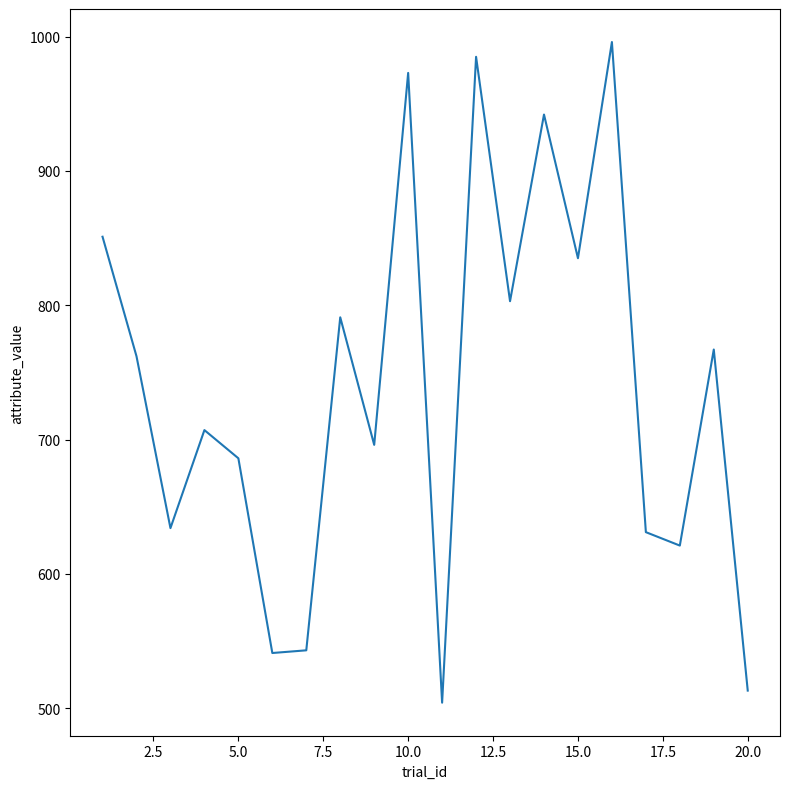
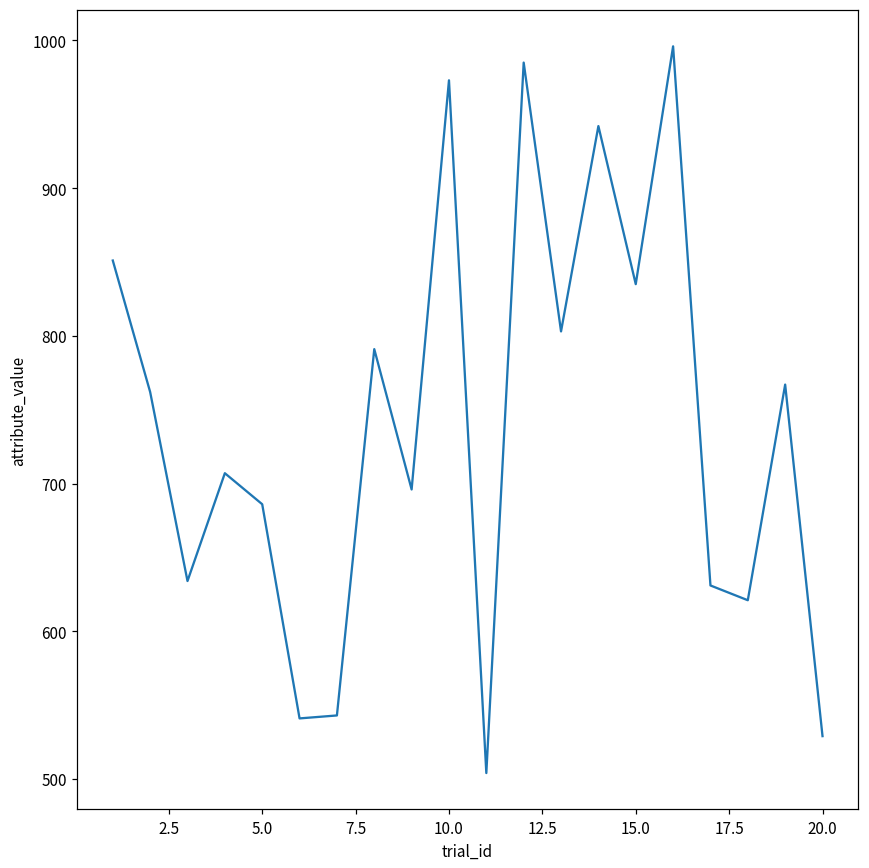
  {
    "5.0": 686,
    "10.0": 973,
    "15.0": 835,
-   "20.0": 513
+   "20.0": 529
  }
